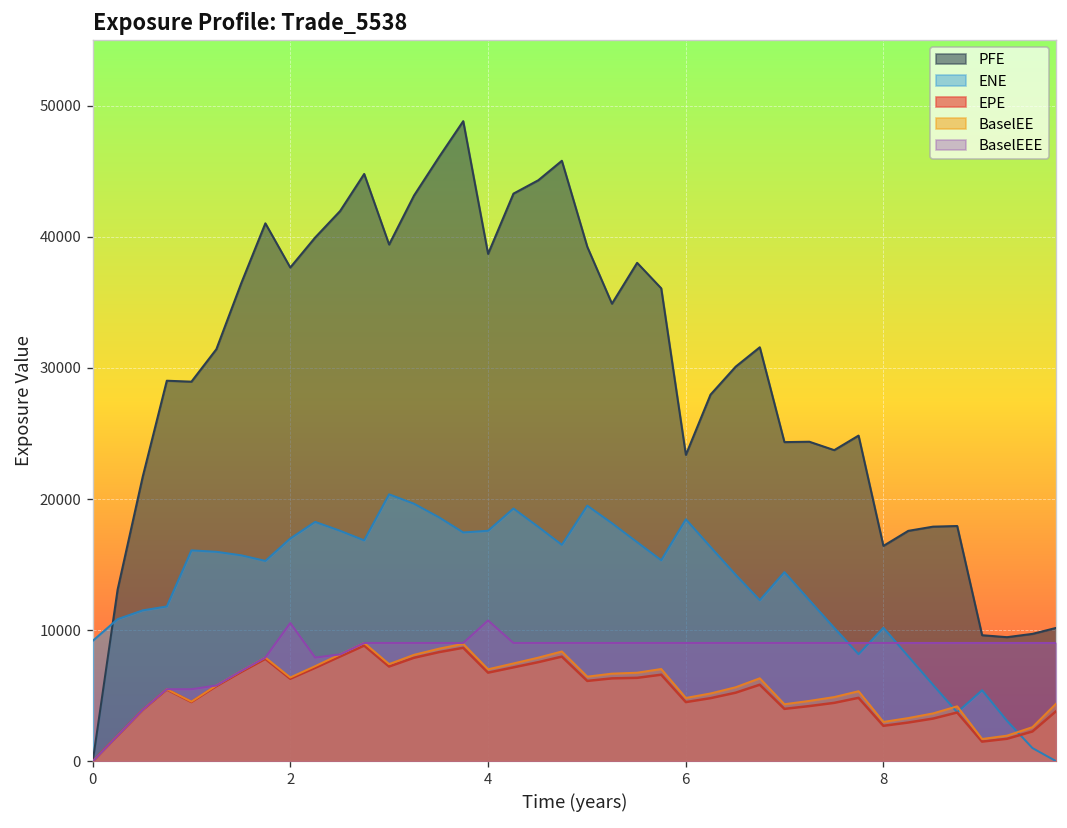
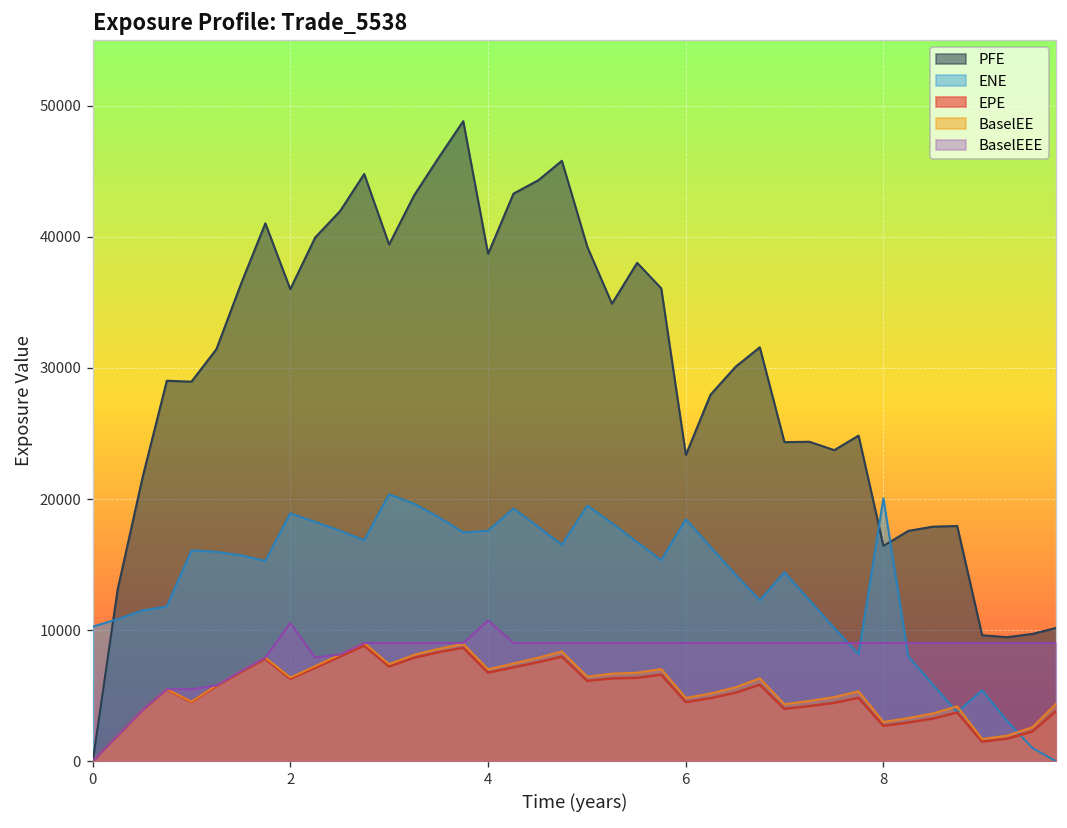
  {
    "PFE": {
-     "2": 37700,
+     "2": 36000,
      "4": 38700,
      "6": 23400,
      "8": 16400
    },
    "ENE": {
-     "0": 9200,
-     "2": 17000,
+     "0": 10300,
+     "2": 18900,
      "4": 17600,
      "6": 18500,
-     "8": 10200
+     "8": 20100
    },
    "EPE": {
      "4": 6800,
      "6": 4500,
      "8": 2700
    },
    "BaselEE": {
      "4": 7000,
      "6": 4800,
      "8": 3000
    },
    "BaselEEE": {
      "2": 10600,
      "4": 10700,
      "6": 9000,
      "8": 9000
    }
  }
